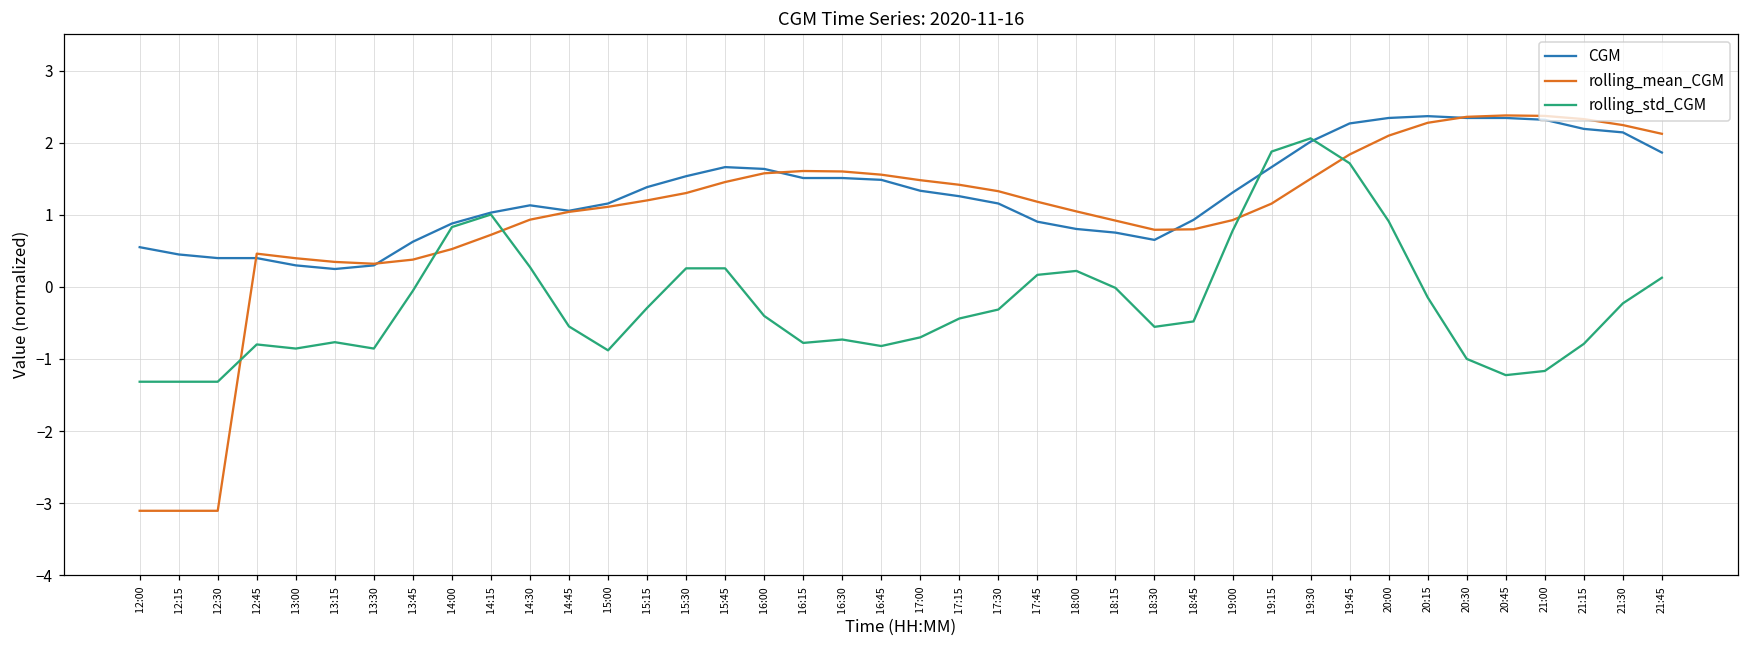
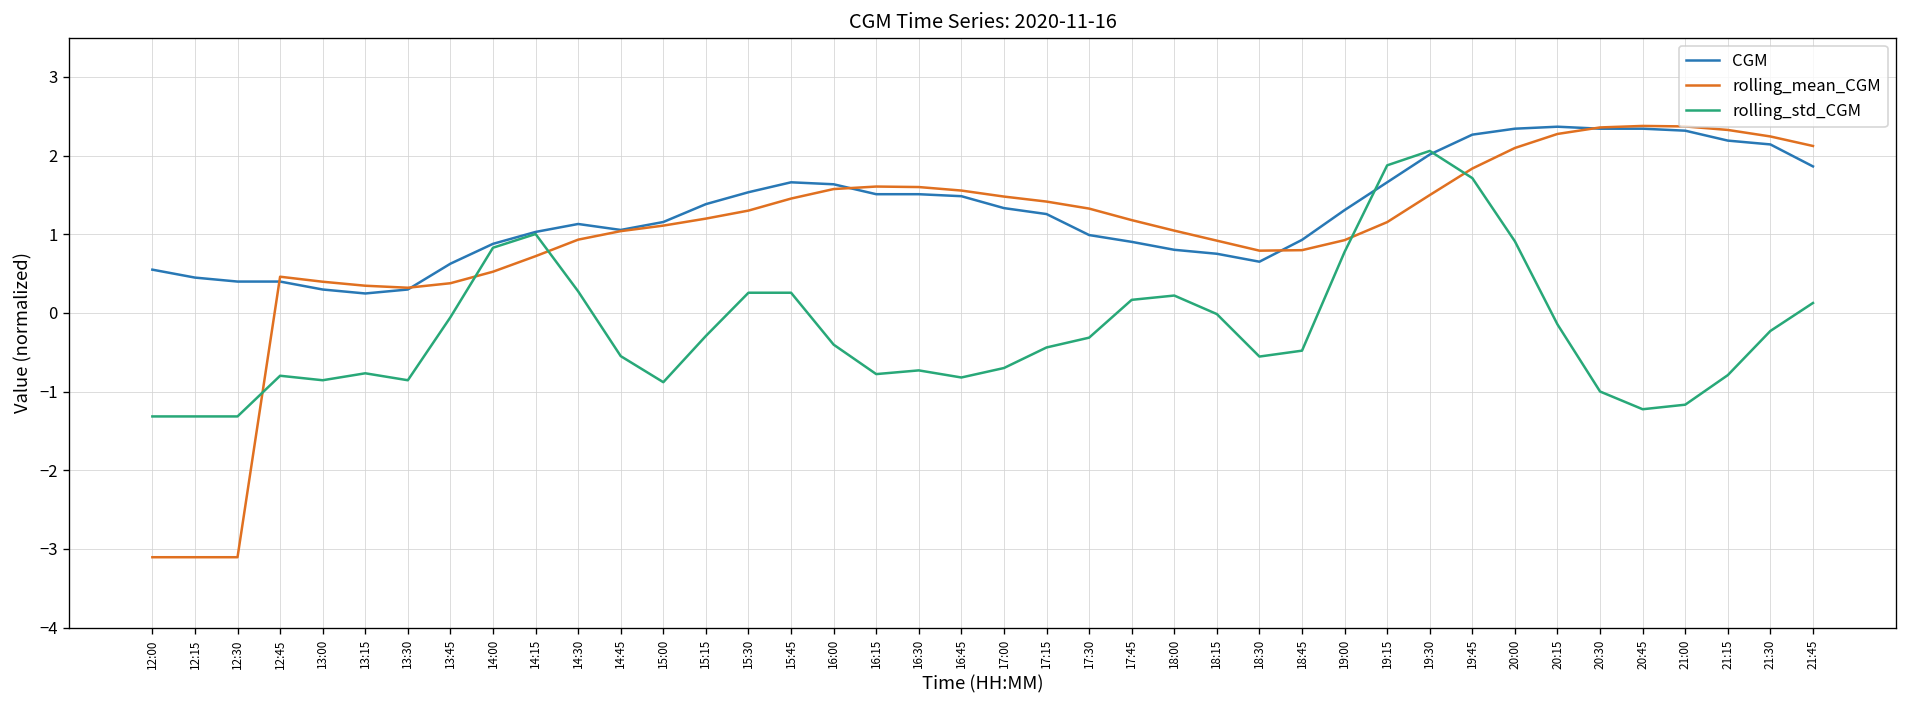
  {
    "CGM": {
      "12:00": 0.6,
      "12:15": 0.4,
      "12:30": 0.4,
      "12:45": 0.4,
      "13:00": 0.3,
      "13:15": 0.2,
      "13:45": 0.6,
      "14:00": 0.9,
      "14:30": 1.1,
      "15:00": 1.2,
      "15:15": 1.4,
      "15:30": 1.5,
      "15:45": 1.7,
      "16:00": 1.6,
      "16:15": 1.5,
      "16:30": 1.5,
      "16:45": 1.5,
      "17:00": 1.3,
      "17:15": 1.3,
-     "17:30": 1.2,
+     "17:30": 1.0,
      "17:45": 0.9,
      "18:00": 0.8,
      "18:15": 0.8,
      "18:30": 0.7,
      "18:45": 0.9,
      "19:00": 1.3,
      "19:15": 1.7,
      "19:30": 2.0,
      "19:45": 2.3,
      "20:00": 2.3,
      "20:15": 2.4,
      "21:00": 2.3,
      "21:15": 2.2,
      "21:30": 2.1,
      "21:45": 1.9
    },
    "rolling_mean_CGM": {
      "12:00": -3.1,
      "12:15": -3.1,
      "12:30": -3.1,
      "12:45": 0.5,
      "13:00": 0.4,
      "13:15": 0.3,
      "13:45": 0.4,
      "14:00": 0.5,
      "14:15": 0.7,
      "14:30": 0.9,
      "15:00": 1.1,
      "15:15": 1.2,
      "15:30": 1.3,
      "15:45": 1.5,
      "16:00": 1.6,
      "16:15": 1.6,
      "16:30": 1.6,
      "16:45": 1.6,
      "17:00": 1.5,
      "17:15": 1.4,
      "17:30": 1.3,
      "17:45": 1.2,
      "18:00": 1.0,
      "18:15": 0.9,
      "18:30": 0.8,
      "18:45": 0.8,
      "19:00": 0.9,
      "19:15": 1.2,
      "19:30": 1.5,
      "19:45": 1.8,
      "20:00": 2.1,
      "20:15": 2.3,
      "21:00": 2.4,
      "21:15": 2.3,
      "21:30": 2.2,
      "21:45": 2.1
    },
    "rolling_std_CGM": {
      "12:00": -1.3,
      "12:15": -1.3,
      "12:30": -1.3,
      "12:45": -0.8,
      "13:00": -0.9,
      "13:15": -0.8,
      "13:30": -0.9,
      "13:45": -0.1,
      "14:00": 0.8,
      "14:30": 0.3,
      "14:45": -0.5,
      "15:00": -0.9,
      "15:15": -0.3,
      "15:30": 0.3,
      "15:45": 0.3,
      "16:00": -0.4,
      "16:15": -0.8,
      "16:30": -0.7,
      "16:45": -0.8,
      "17:00": -0.7,
      "17:15": -0.4,
      "17:30": -0.3,
      "17:45": 0.2,
      "18:00": 0.2,
      "18:15": 0.0,
      "18:30": -0.6,
      "18:45": -0.5,
      "19:00": 0.8,
      "19:15": 1.9,
      "19:30": 2.1,
      "19:45": 1.7,
      "20:00": 0.9,
      "20:15": -0.1,
      "20:30": -1.0,
      "20:45": -1.2,
      "21:00": -1.2,
      "21:15": -0.8,
      "21:30": -0.2,
      "21:45": 0.1
    }
  }
